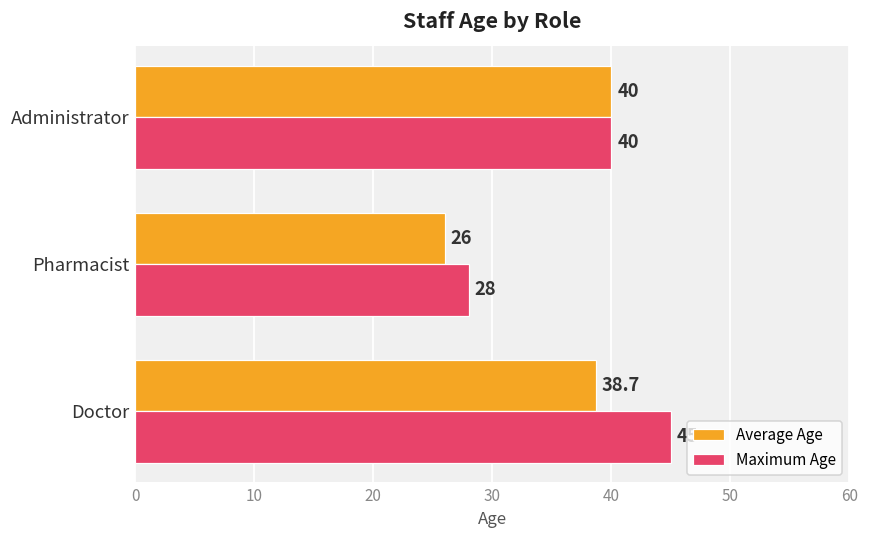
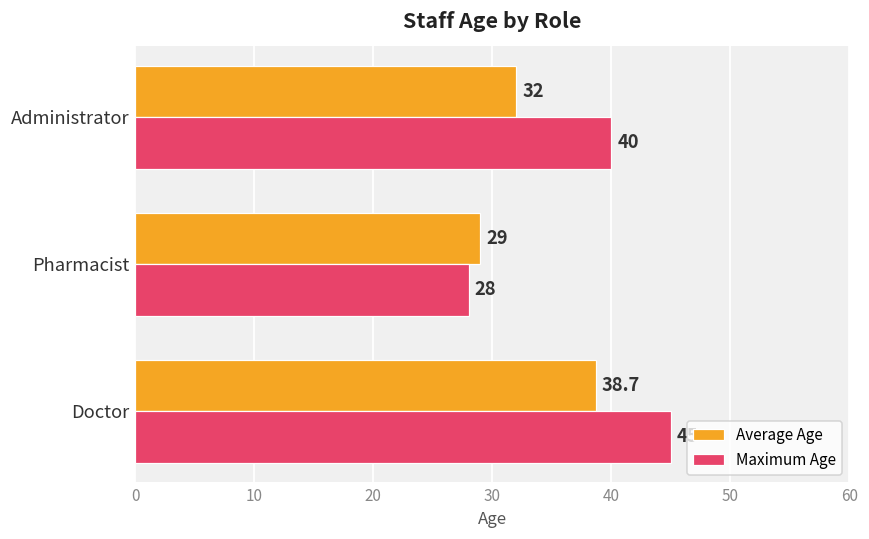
  {
    "Average Age": {
-     "Administrator": 40,
-     "Pharmacist": 26,
+     "Administrator": 32,
+     "Pharmacist": 29,
      "Doctor": 38.7
    },
    "Maximum Age": {
      "Administrator": 40,
      "Pharmacist": 28
    }
  }
